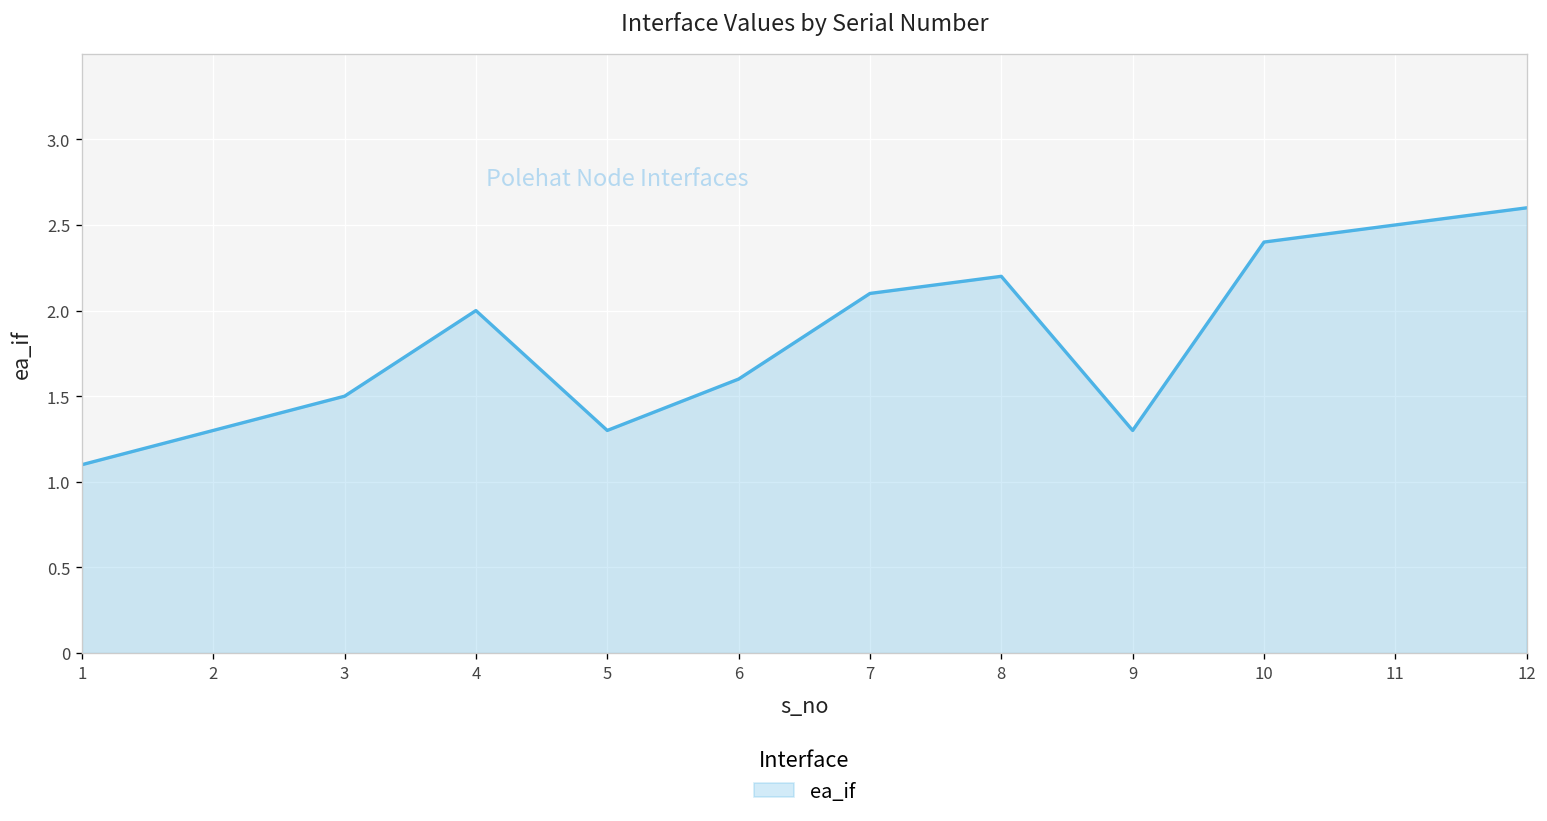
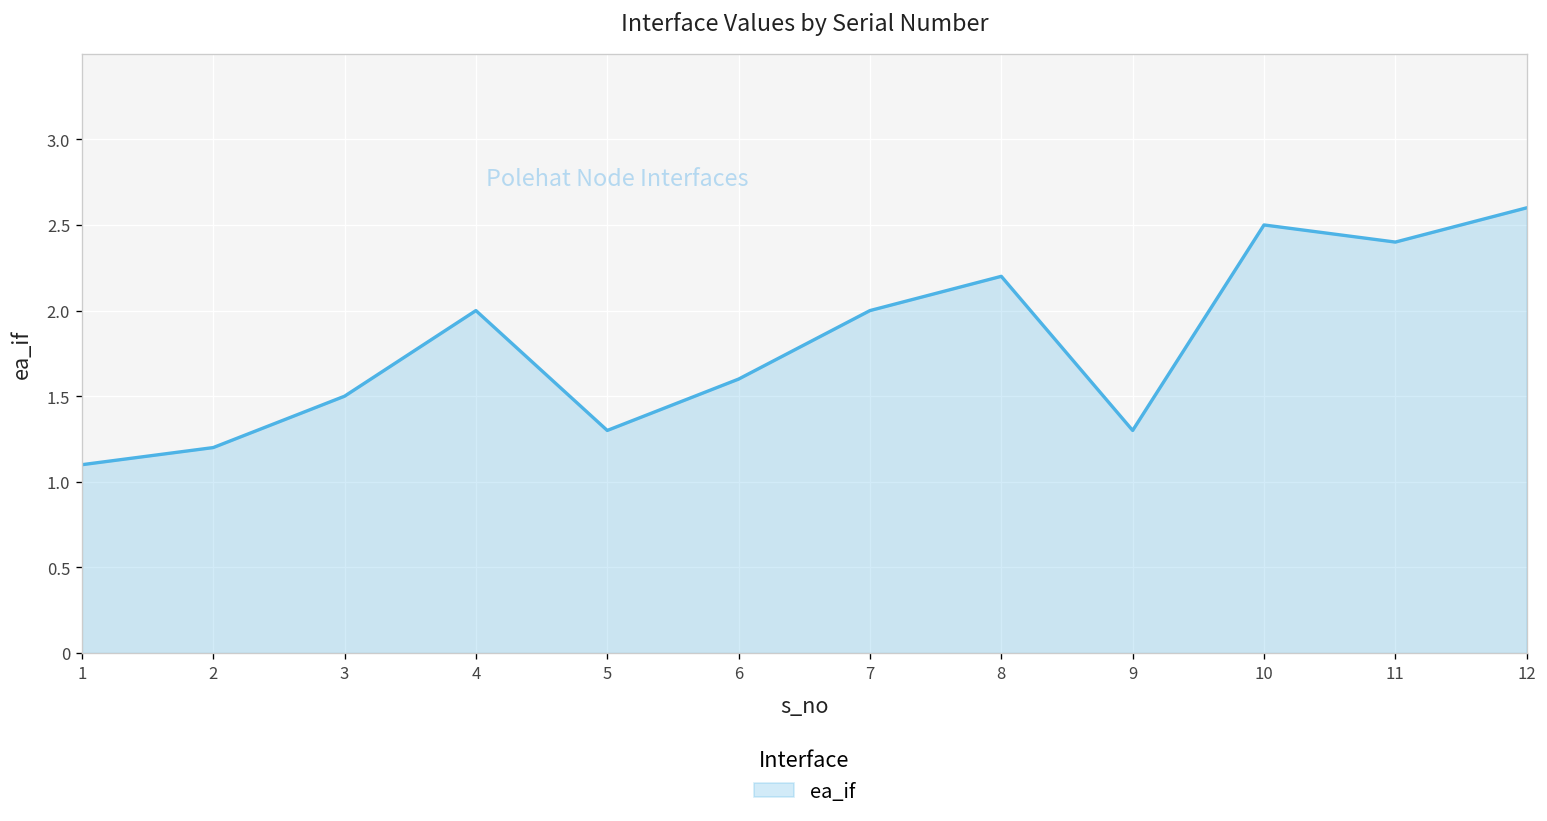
  {
    "1": 1.1,
-   "2": 1.3,
+   "2": 1.2,
    "3": 1.5,
    "4": 2.0,
    "5": 1.3,
    "6": 1.6,
-   "7": 2.1,
+   "7": 2.0,
    "8": 2.2,
    "9": 1.3,
-   "10": 2.4,
-   "11": 2.5,
+   "10": 2.5,
+   "11": 2.4,
    "12": 2.6
  }
